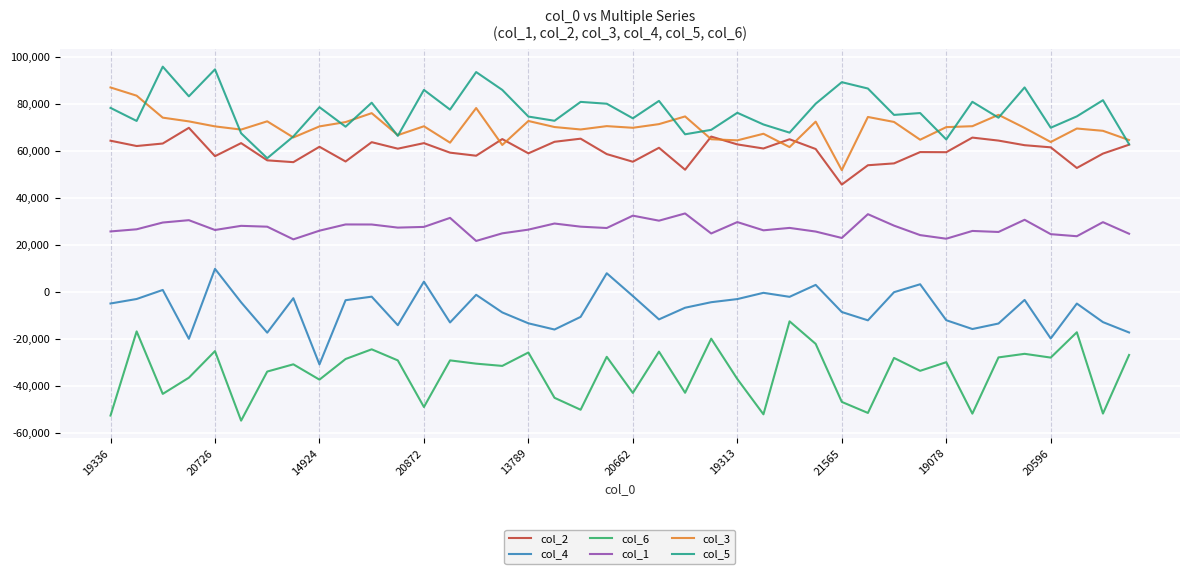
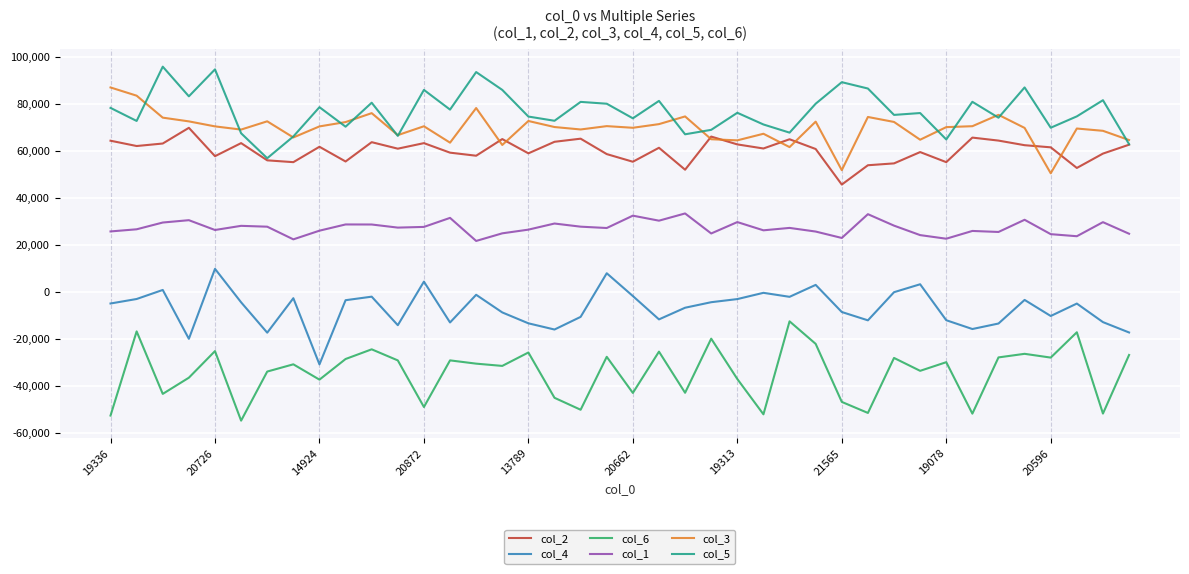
  {
    "col_2": {
      "19336": "64,000",
      "20726": "58,000",
      "14924": "62,000",
      "20872": "63,000",
      "13789": "59,000",
      "20662": "55,000",
      "19313": "63,000",
      "21565": "46,000",
-     "19078": "59,000",
+     "19078": "55,000",
      "20596": "61,000"
    },
    "col_4": {
      "19336": "-5,000",
      "20726": "10,000",
      "14924": "-31,000",
      "20872": "4,000",
      "13789": "-13,000",
      "20662": "-2,000",
      "19313": "-3,000",
      "21565": "-9,000",
      "19078": "-12,000",
-     "20596": "-20,000"
+     "20596": "-10,000"
    },
    "col_1": {
      "19336": "26,000",
      "20726": "26,000",
      "14924": "26,000",
      "20872": "28,000",
      "13789": "26,000",
      "20662": "32,000",
      "19313": "30,000",
      "21565": "23,000",
      "19078": "23,000",
      "20596": "24,000"
    },
    "col_3": {
      "19336": "87,000",
      "20726": "70,000",
      "14924": "70,000",
      "20872": "70,000",
      "13789": "73,000",
      "20662": "70,000",
      "19313": "64,000",
      "21565": "52,000",
      "19078": "70,000",
-     "20596": "64,000"
+     "20596": "50,000"
    }
  }
